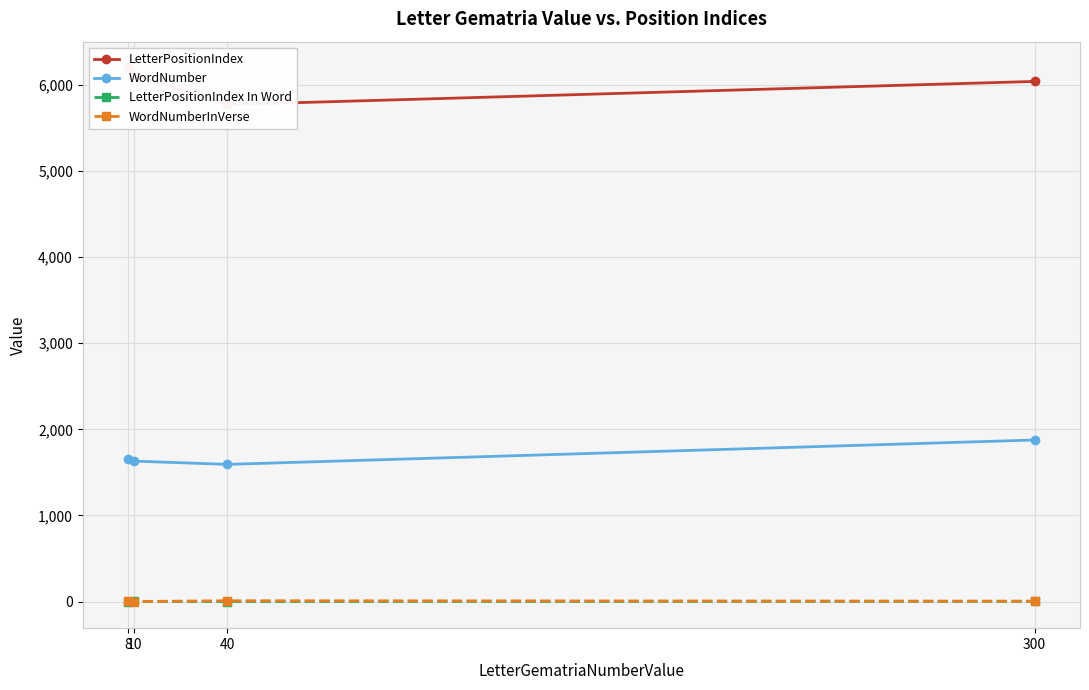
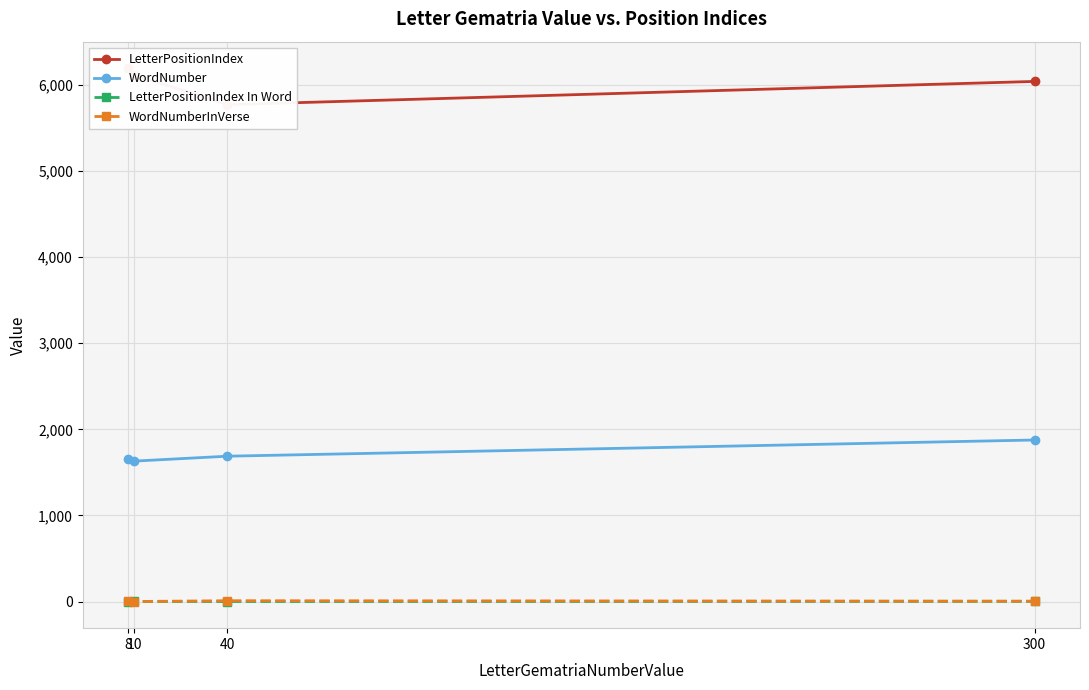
  {
    "LetterPositionIndex": {
      "300": "6,000"
    },
    "WordNumber": {
-     "40": "1,600",
+     "40": "1,700",
      "300": "1,900"
    }
  }
